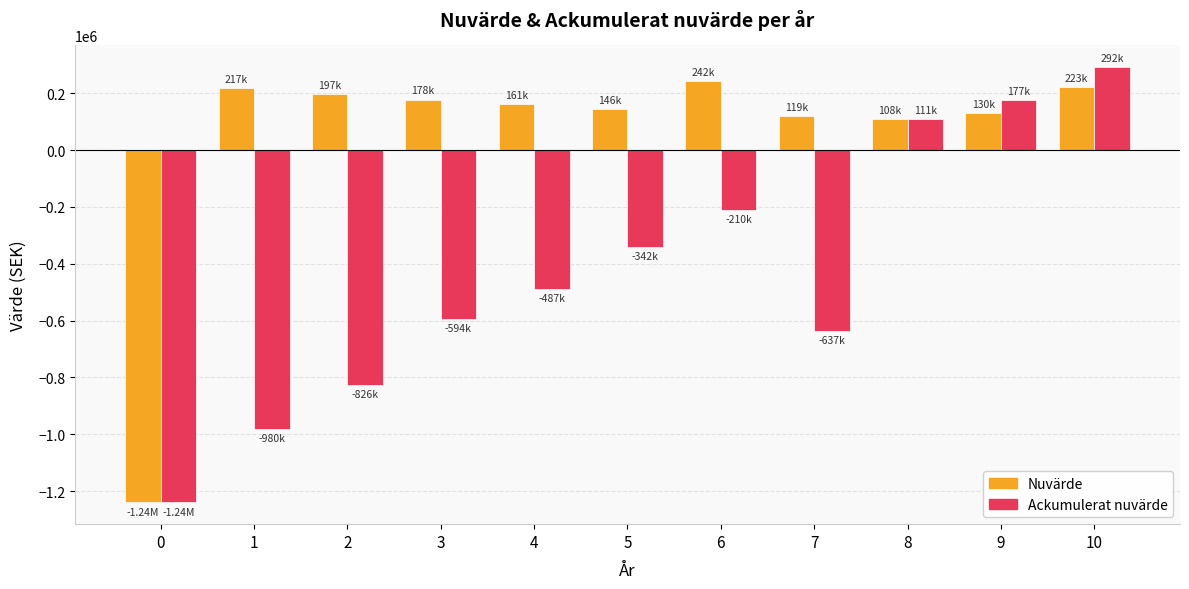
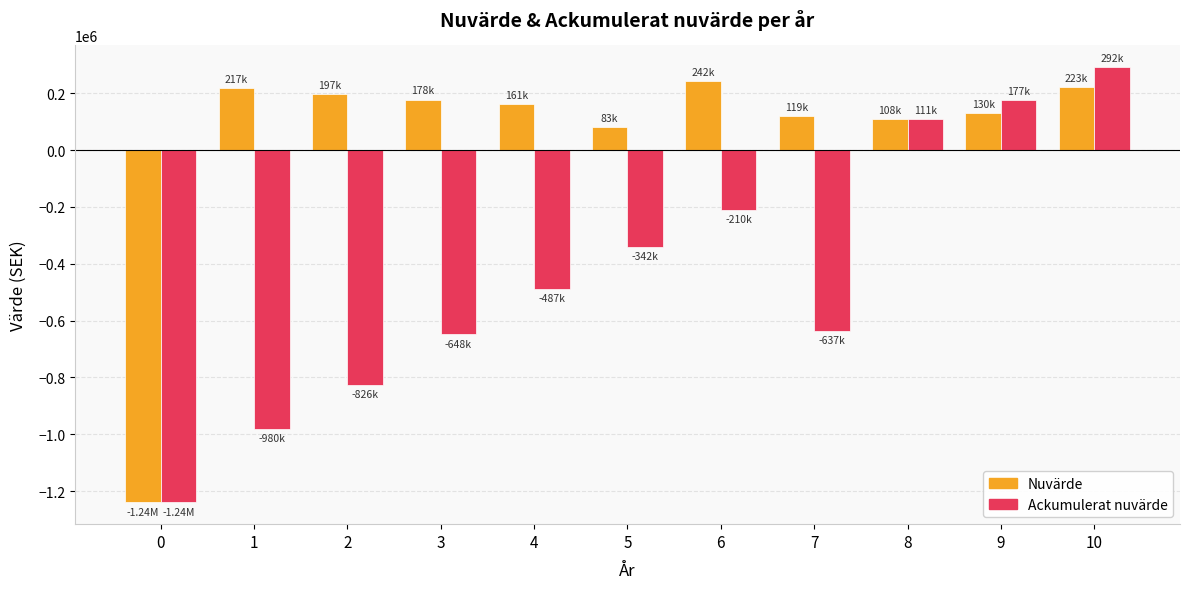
  {
    "Nuvärde": {
      "0": "-1.24M",
      "1": "217k",
      "2": "197k",
      "3": "178k",
      "4": "161k",
-     "5": "146k",
+     "5": "83k",
      "6": "242k",
      "7": "119k",
      "8": "108k",
      "9": "130k",
      "10": "223k"
    },
    "Ackumulerat nuvärde": {
      "0": "-1.24M",
      "1": "-980k",
      "2": "-826k",
-     "3": "-594k",
+     "3": "-648k",
      "4": "-487k",
      "5": "-342k",
      "6": "-210k",
      "7": "-637k",
      "8": "111k",
      "9": "177k",
      "10": "292k"
    }
  }
